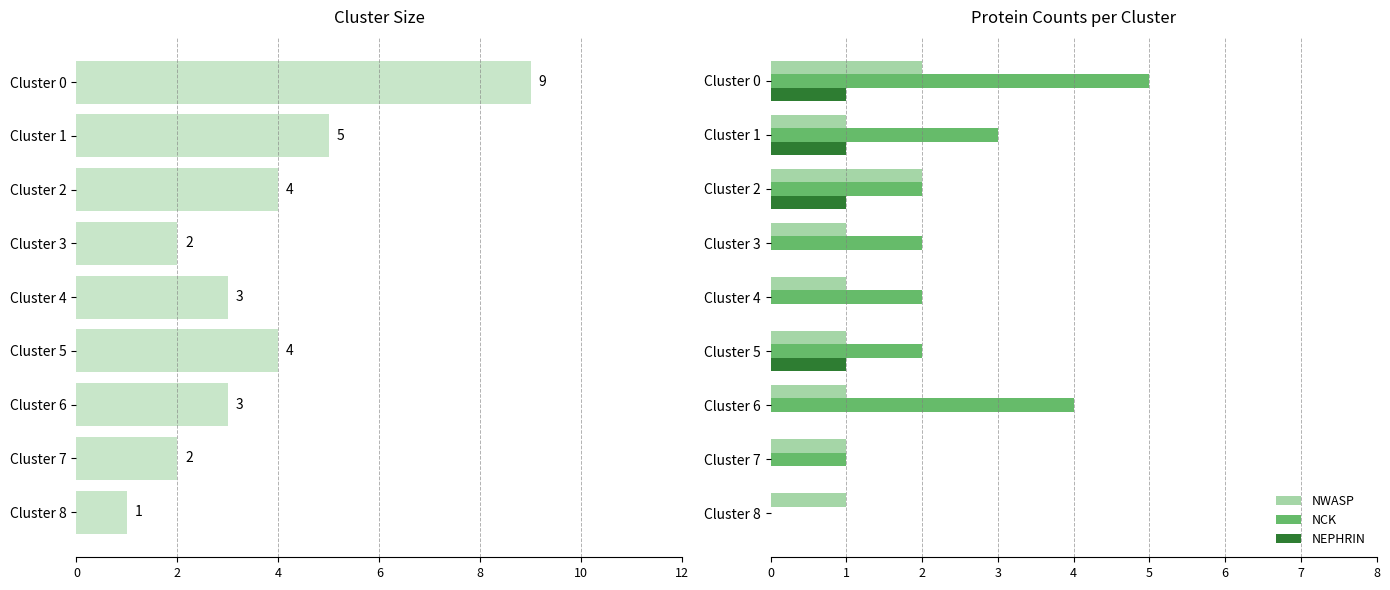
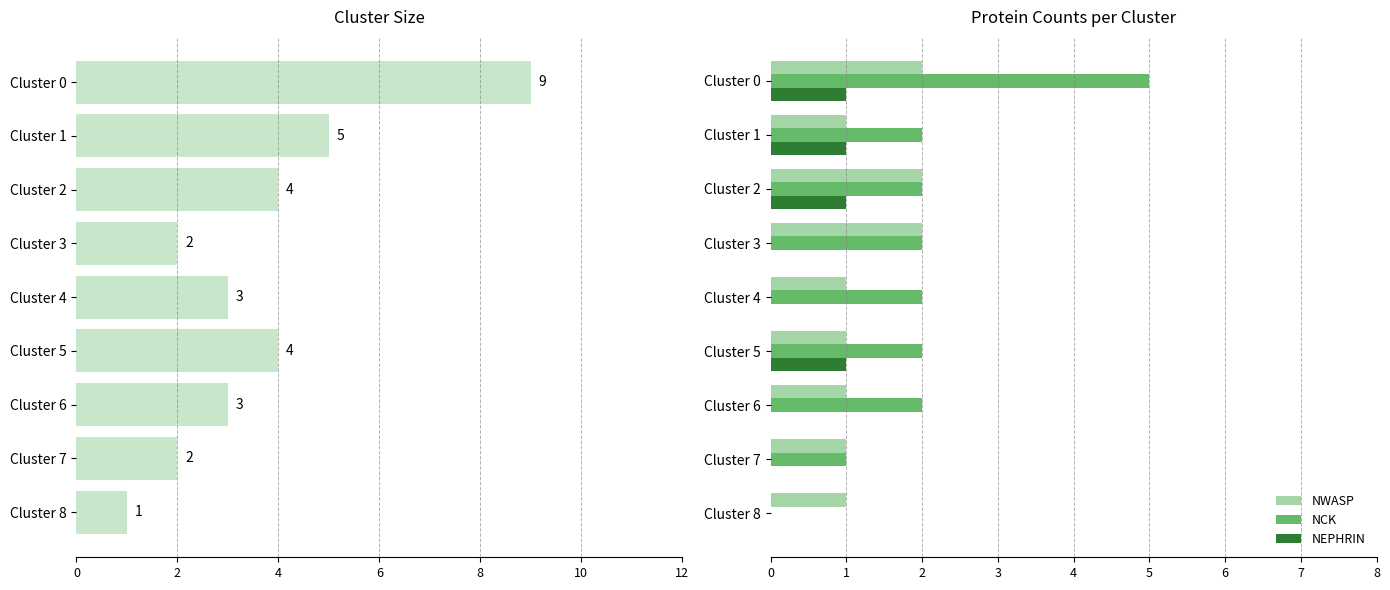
  {
    "Cluster Size": {
      "Cluster 0": 9,
      "Cluster 1": 5,
      "Cluster 2": 4,
      "Cluster 3": 2,
      "Cluster 4": 3,
      "Cluster 5": 4,
      "Cluster 6": 3,
      "Cluster 7": 2,
      "Cluster 8": 1
    },
    "Protein Counts per Cluster": {
      "NWASP": {
        "Cluster 0": 2,
        "Cluster 1": 1,
        "Cluster 2": 2,
-       "Cluster 3": 1,
+       "Cluster 3": 2,
        "Cluster 4": 1,
        "Cluster 5": 1,
        "Cluster 6": 1,
        "Cluster 7": 1,
        "Cluster 8": 1
      },
      "NCK": {
        "Cluster 0": 5,
-       "Cluster 1": 3,
+       "Cluster 1": 2,
        "Cluster 2": 2,
        "Cluster 3": 2,
        "Cluster 4": 2,
        "Cluster 5": 2,
-       "Cluster 6": 4,
+       "Cluster 6": 2,
        "Cluster 7": 1,
        "Cluster 8": 0
      },
      "NEPHRIN": {
        "Cluster 0": 1,
        "Cluster 1": 1,
        "Cluster 2": 1,
        "Cluster 3": 0,
        "Cluster 4": 0,
        "Cluster 5": 1,
        "Cluster 6": 0,
        "Cluster 7": 0,
        "Cluster 8": 0
      }
    }
  }
